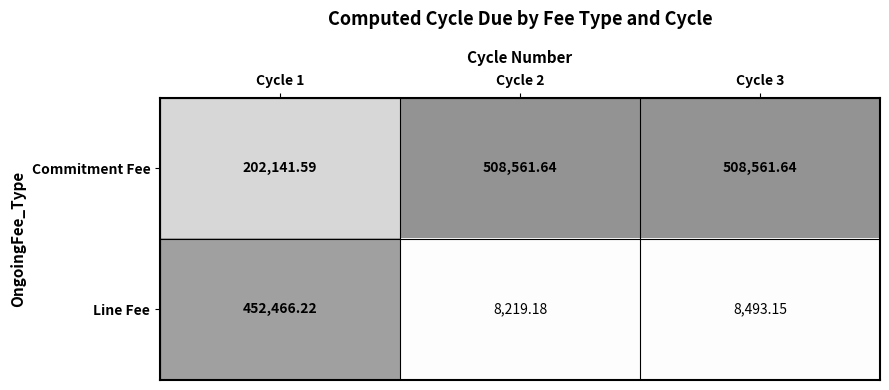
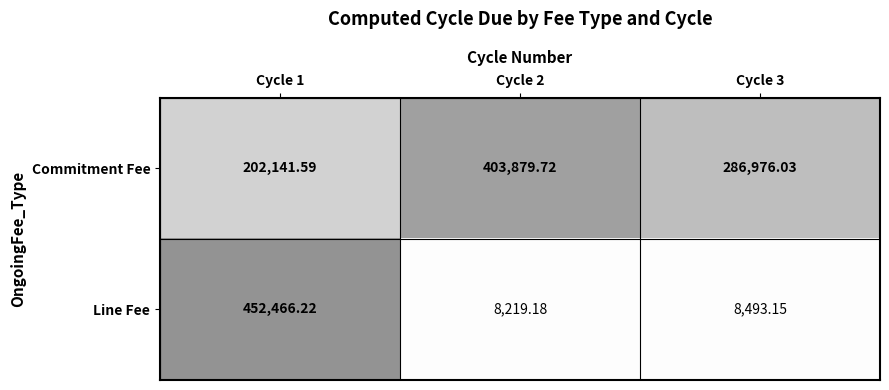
  {
    "Commitment Fee": {
      "Cycle 1": "202,141.59",
-     "Cycle 2": "508,561.64",
-     "Cycle 3": "508,561.64"
+     "Cycle 2": "403,879.72",
+     "Cycle 3": "286,976.03"
    },
    "Line Fee": {
      "Cycle 1": "452,466.22",
      "Cycle 2": "8,219.18",
      "Cycle 3": "8,493.15"
    }
  }
